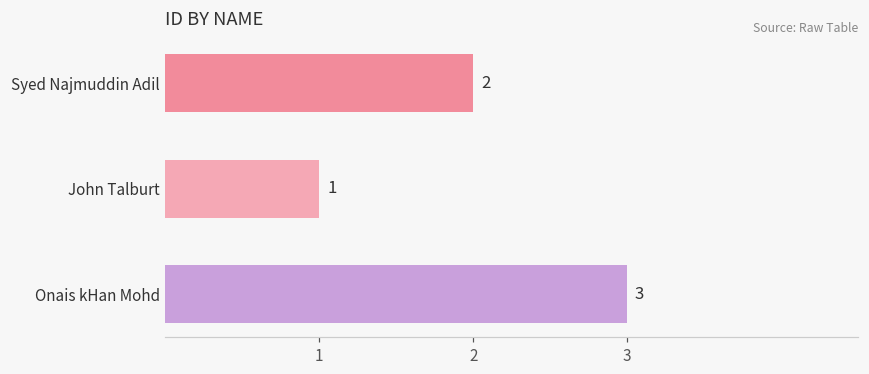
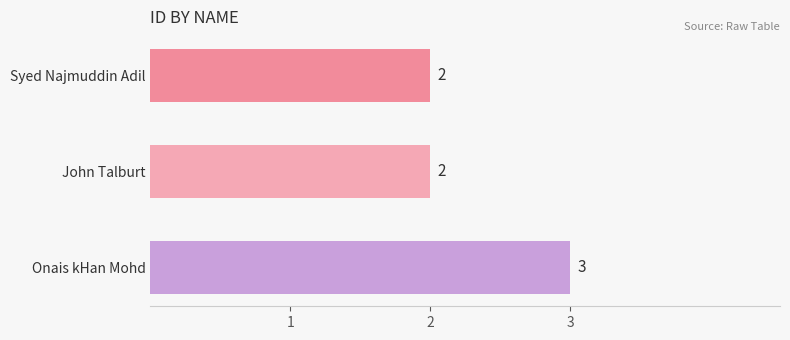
  {
    "Syed Najmuddin Adil": 2,
-   "John Talburt": 1,
+   "John Talburt": 2,
    "Onais kHan Mohd": 3
  }
